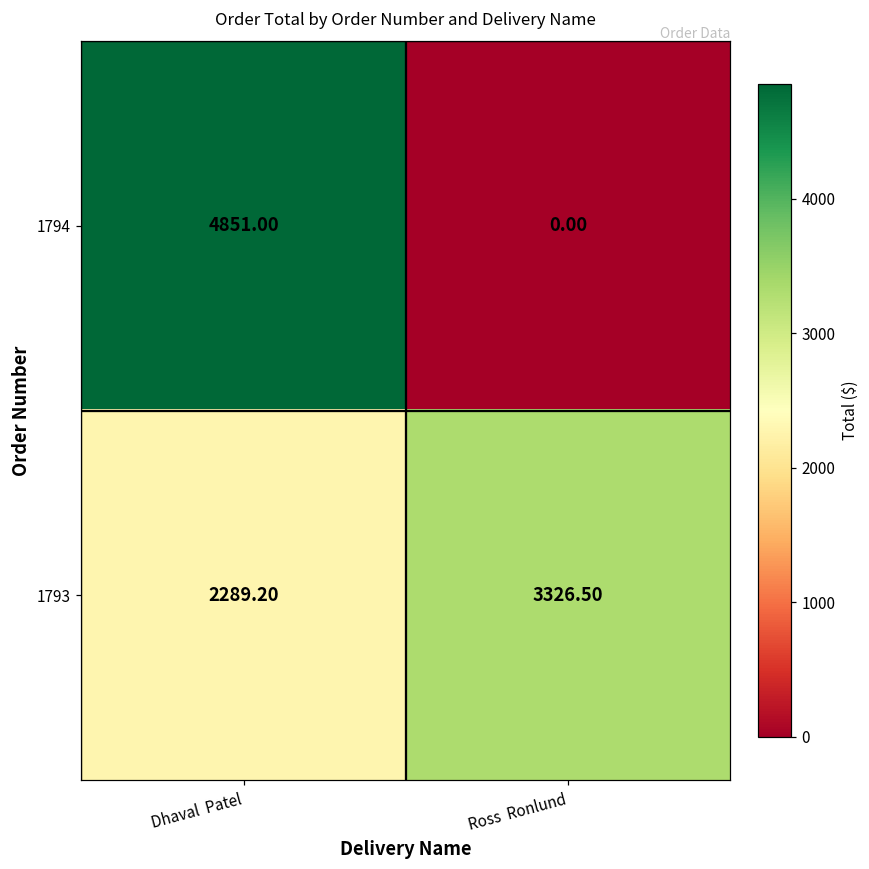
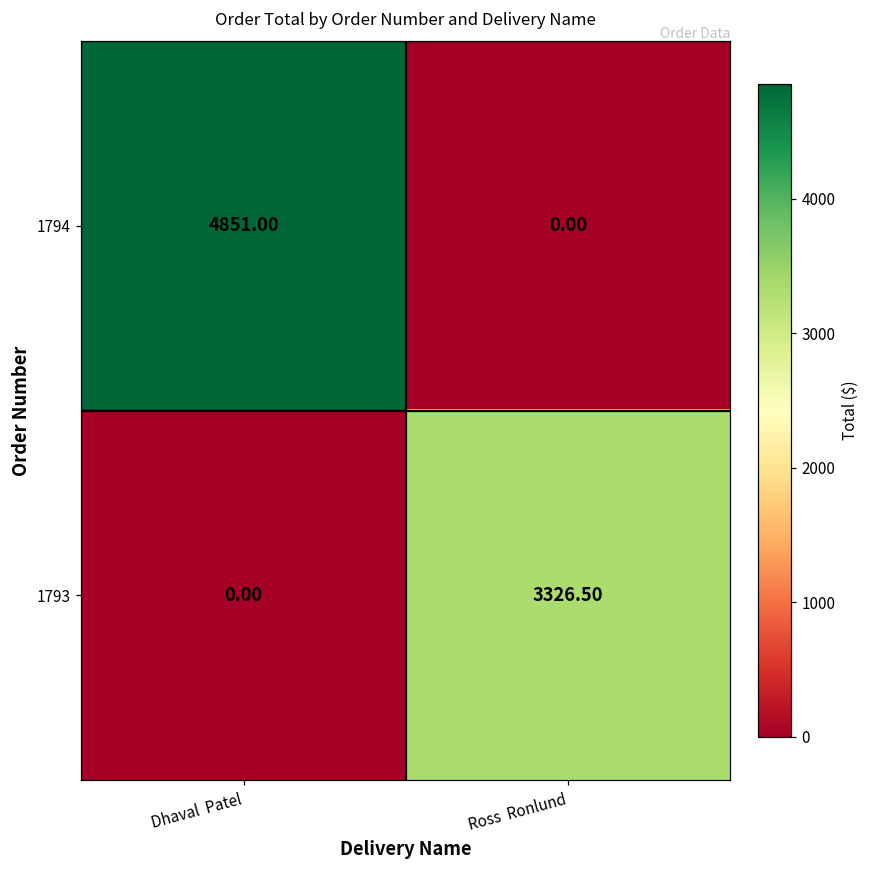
  {
    "1794": {
      "Dhaval Patel": 4851.00,
      "Ross Ronlund": 0.00
    },
    "1793": {
-     "Dhaval Patel": 2289.20,
+     "Dhaval Patel": 0.00,
      "Ross Ronlund": 3326.50
    }
  }
